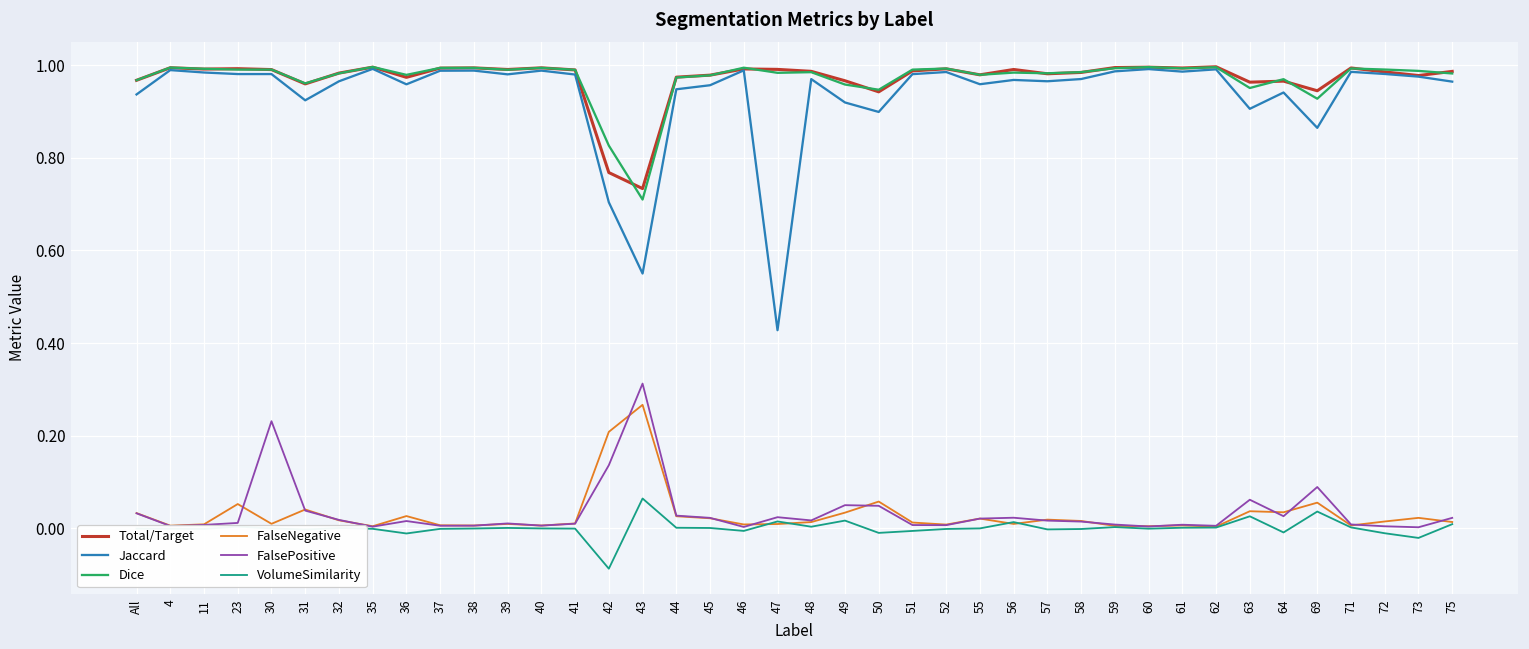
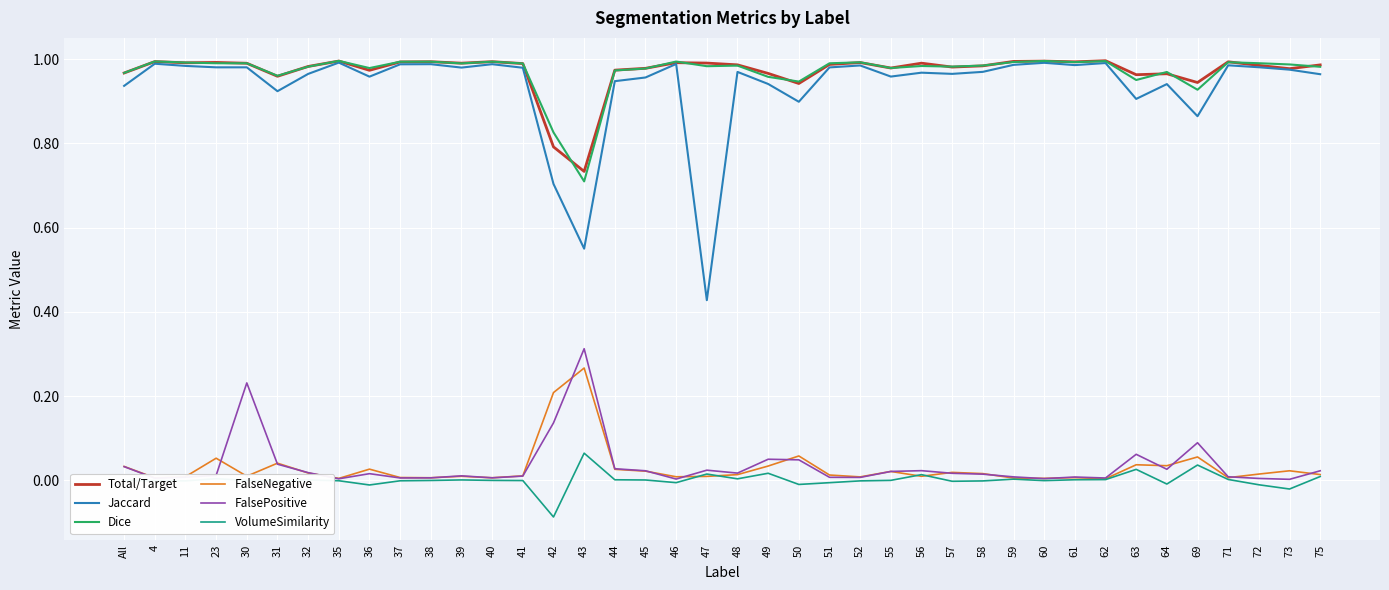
  {
    "Total/Target": {
-     "42": 0.77,
+     "42": 0.79,
      "43": 0.73,
      "47": 0.99,
      "49": 0.97,
      "56": 0.99,
      "63": 0.96,
      "69": 0.94
    },
    "Jaccard": {
      "All": 0.94,
      "11": 0.98,
      "23": 0.98,
      "30": 0.98,
      "31": 0.92,
      "32": 0.96,
      "36": 0.96,
      "39": 0.98,
      "41": 0.98,
      "42": 0.70,
      "43": 0.55,
      "44": 0.95,
      "45": 0.96,
      "47": 0.43,
      "48": 0.97,
-     "49": 0.92,
+     "49": 0.94,
      "50": 0.90,
      "51": 0.98,
      "52": 0.98,
      "55": 0.96,
      "56": 0.97,
      "57": 0.96,
      "58": 0.97,
      "59": 0.99,
      "61": 0.99,
      "63": 0.91,
      "64": 0.94,
      "69": 0.86,
      "71": 0.99,
      "75": 0.96
    },
    "FalseNegative": {
      "23": 0.05,
      "36": 0.03,
      "42": 0.21,
      "43": 0.27,
      "49": 0.03,
      "50": 0.06,
      "63": 0.04,
      "64": 0.03,
      "69": 0.06,
      "72": 0.01,
      "73": 0.02
    },
    "FalsePositive": {
      "30": 0.23,
      "36": 0.02,
      "42": 0.14,
      "43": 0.31,
      "47": 0.02,
      "49": 0.05,
      "50": 0.05,
      "56": 0.02,
      "63": 0.06,
      "64": 0.03,
      "69": 0.09,
      "72": 0.00,
      "73": 0.00,
      "75": 0.02
    }
  }
